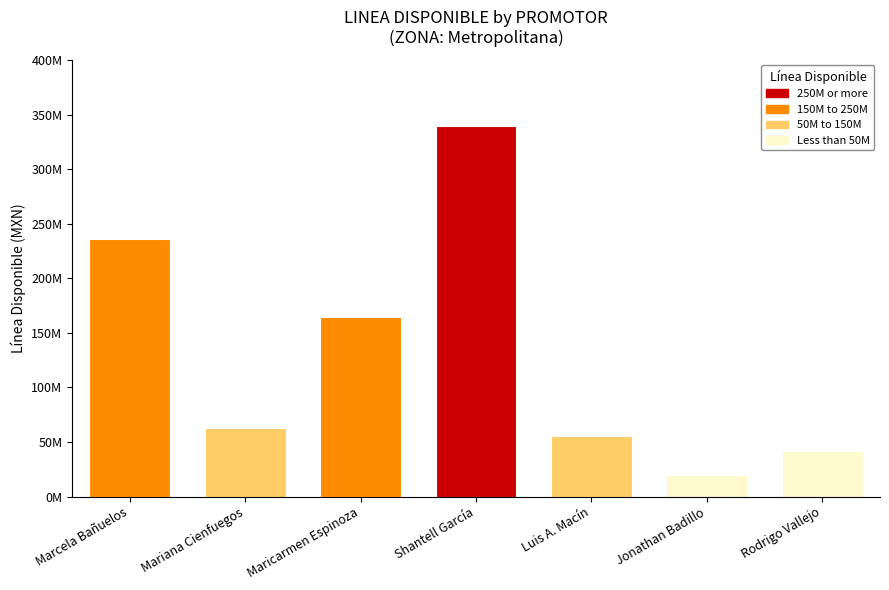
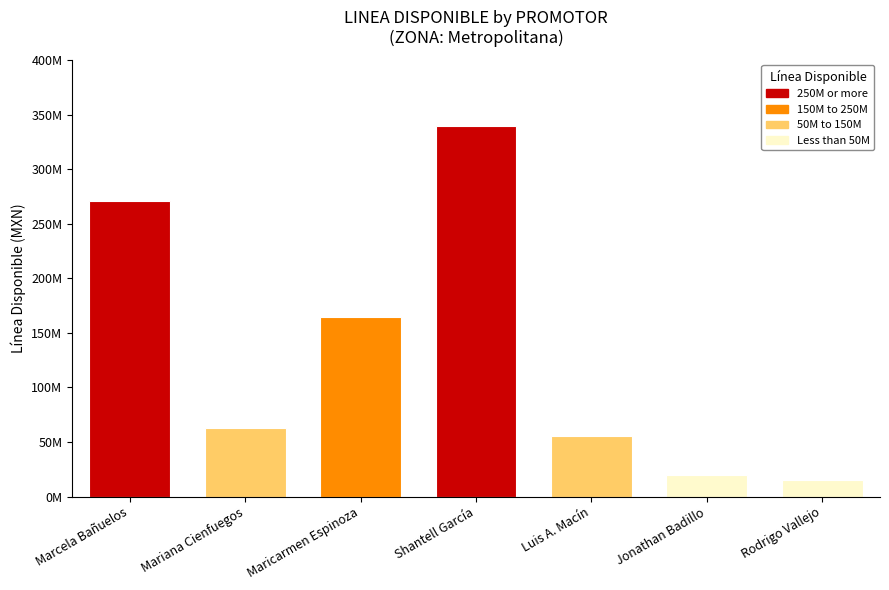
  {
-   "Marcela Bañuelos": 236000000,
+   "Marcela Bañuelos": 271000000,
    "Mariana Cienfuegos": 63000000,
    "Maricarmen Espinoza": 164000000,
    "Shantell García": 339000000,
    "Luis A. Macín": 56000000,
    "Jonathan Badillo": 20000000,
-   "Rodrigo Vallejo": 42000000
+   "Rodrigo Vallejo": 15000000
  }
